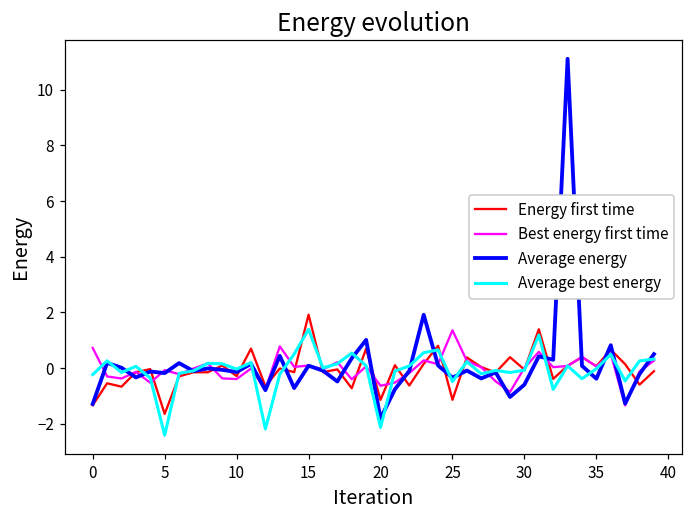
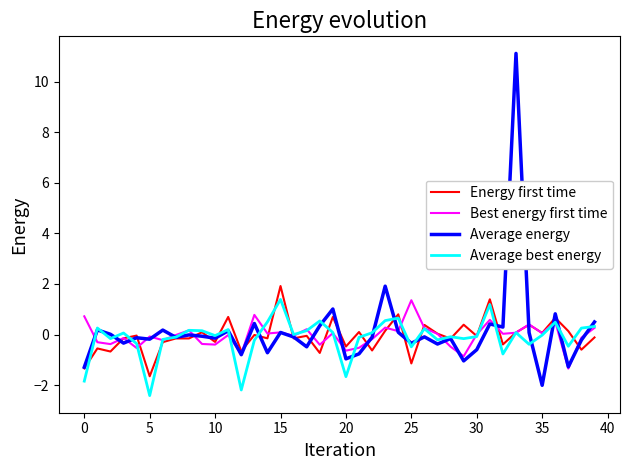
  {
    "Energy first time": {
      "5": -1.6,
      "10": -0.3,
      "15": 1.9,
-     "20": -1.1,
+     "20": -0.5,
      "25": -1.1
    },
    "Best energy first time": {
      "0": 0.7,
      "5": -0.1,
      "10": -0.4,
      "20": -0.6,
      "25": 1.4
    },
    "Average energy": {
      "5": -0.2,
      "10": -0.1,
-     "20": -1.8,
+     "20": -1.0,
      "25": -0.3,
      "30": -0.6,
-     "35": -0.4
+     "35": -2.0
    },
    "Average best energy": {
-     "0": -0.2,
+     "0": -1.8,
      "5": -2.4,
      "10": 0.0,
      "15": 1.4,
-     "20": -2.1,
+     "20": -1.7,
      "25": -0.5
    }
  }
